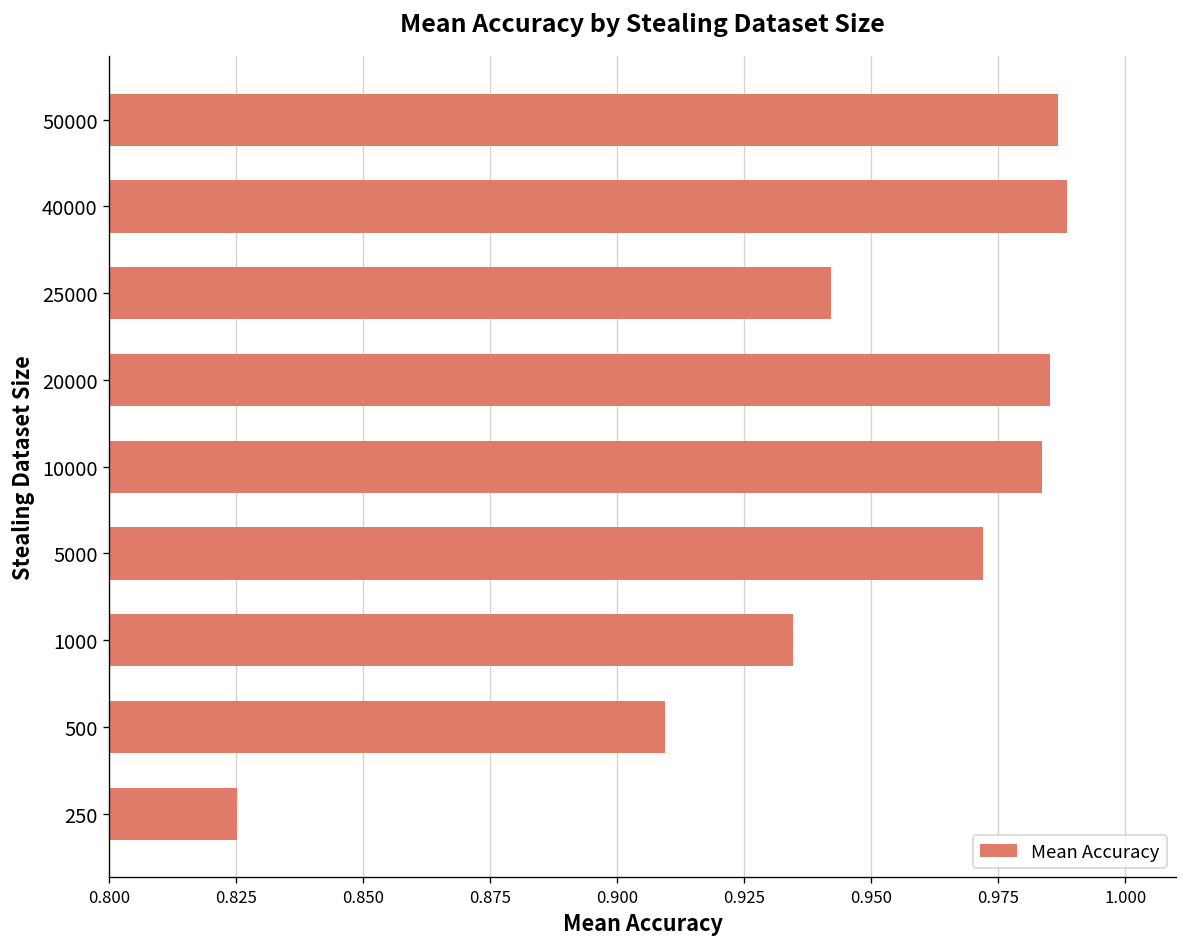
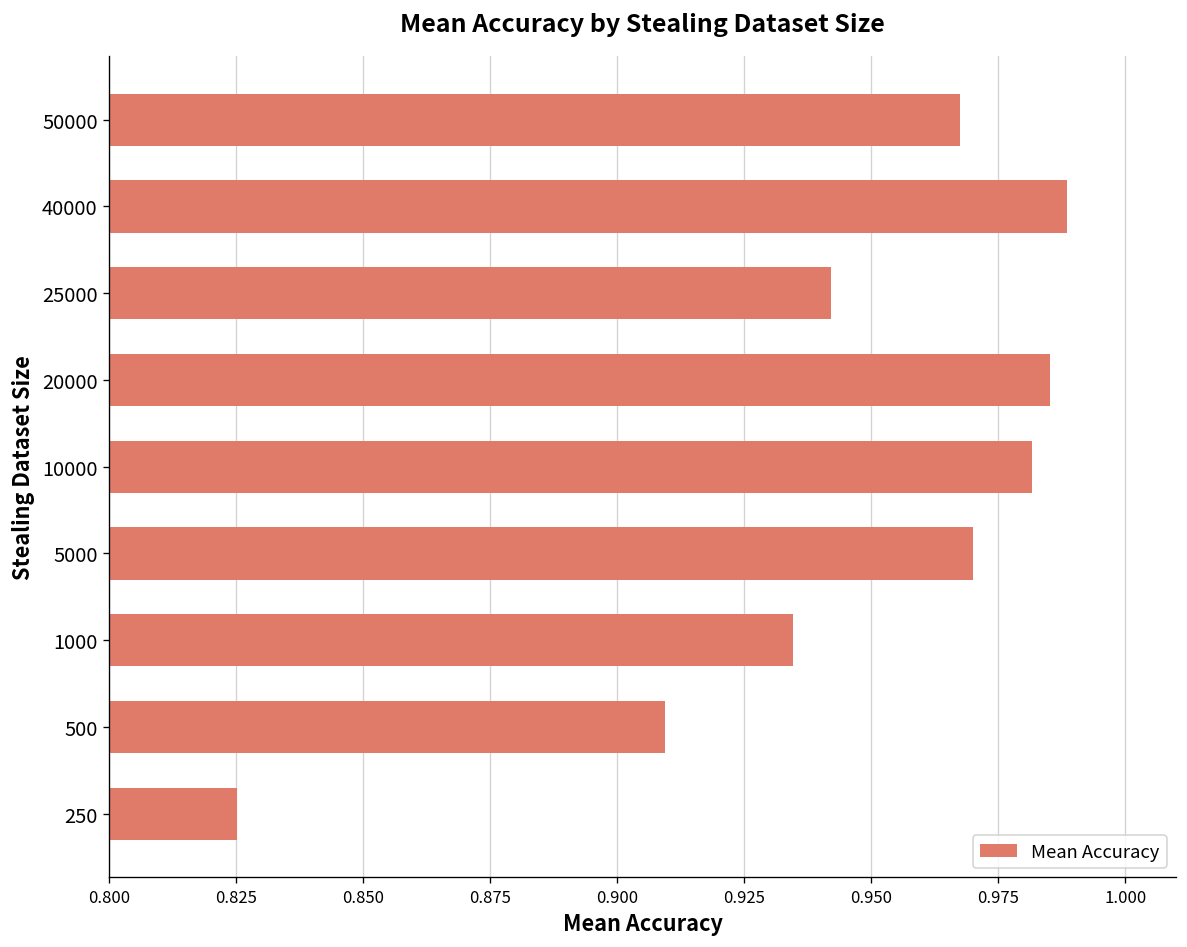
  {
-   "50000": 0.987,
+   "50000": 0.968,
    "40000": 0.989,
    "25000": 0.942,
    "20000": 0.985,
-   "10000": 0.984,
-   "5000": 0.972,
+   "10000": 0.982,
+   "5000": 0.970,
    "1000": 0.935,
    "500": 0.909,
    "250": 0.825
  }
